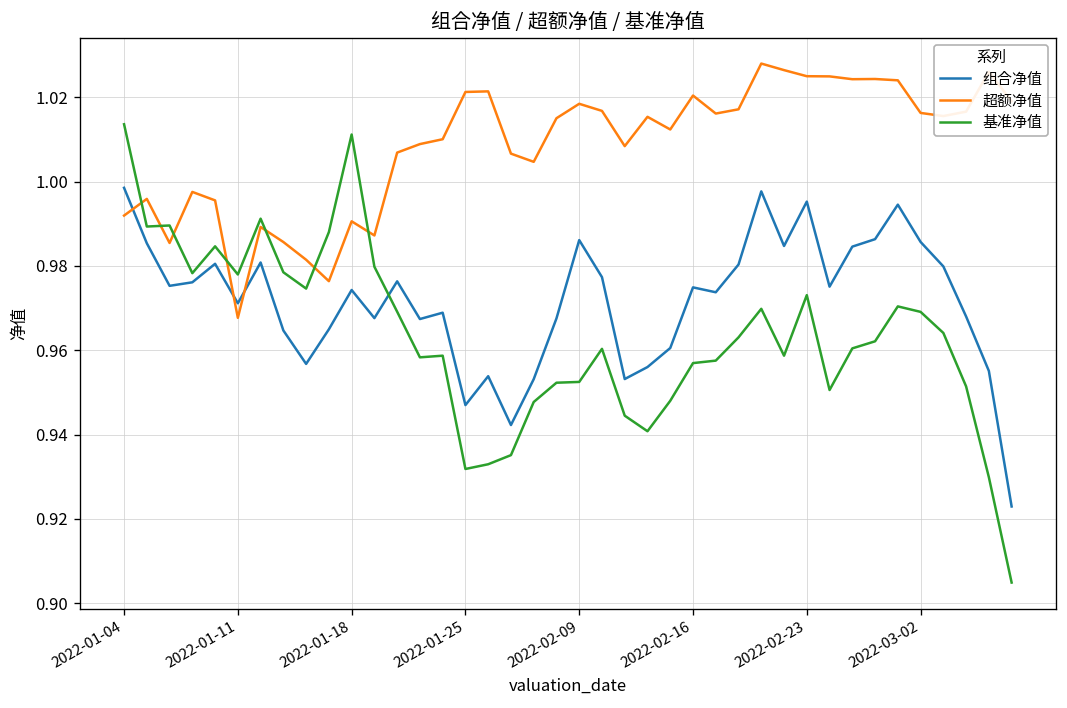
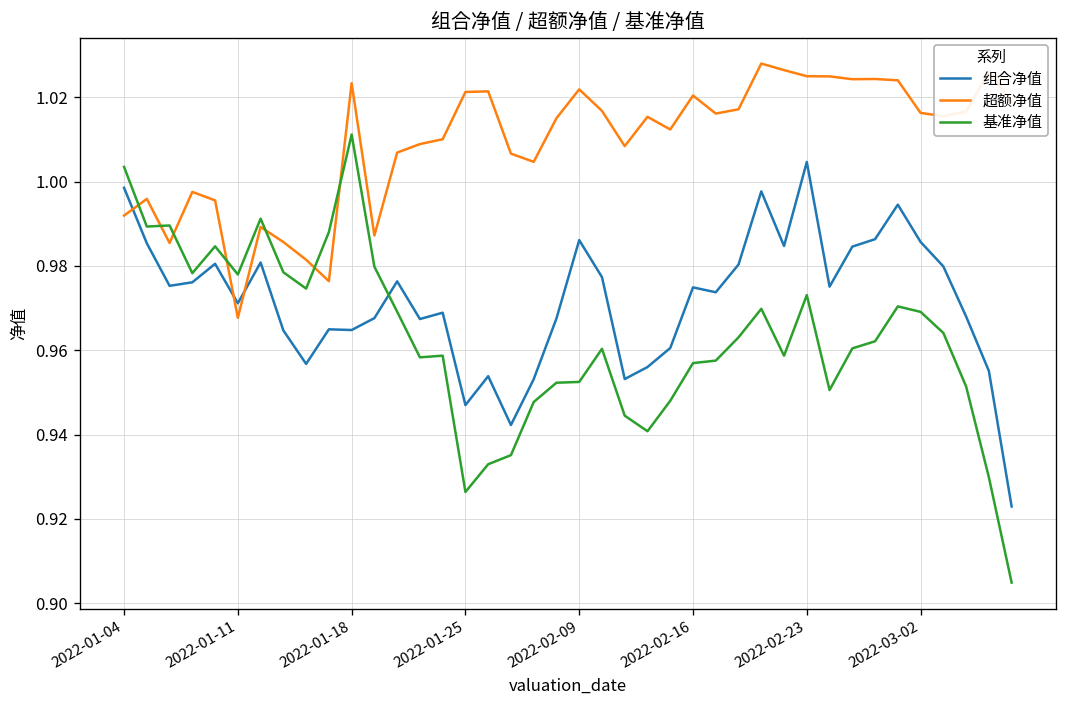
  {
    "组合净值": {
      "2022-01-04": 0.999,
      "2022-01-11": 0.971,
-     "2022-01-18": 0.974,
+     "2022-01-18": 0.965,
      "2022-01-25": 0.947,
      "2022-02-09": 0.986,
      "2022-02-16": 0.975,
-     "2022-02-23": 0.995,
+     "2022-02-23": 1.005,
      "2022-03-02": 0.986
    },
    "超额净值": {
      "2022-01-04": 0.992,
      "2022-01-11": 0.968,
-     "2022-01-18": 0.991,
+     "2022-01-18": 1.023,
      "2022-01-25": 1.021,
-     "2022-02-09": 1.018,
+     "2022-02-09": 1.022,
      "2022-02-16": 1.020,
      "2022-02-23": 1.025,
      "2022-03-02": 1.016
    },
    "基准净值": {
-     "2022-01-04": 1.014,
+     "2022-01-04": 1.003,
      "2022-01-11": 0.978,
      "2022-01-18": 1.011,
-     "2022-01-25": 0.932,
+     "2022-01-25": 0.926,
      "2022-02-09": 0.952,
      "2022-02-16": 0.957,
      "2022-02-23": 0.973,
      "2022-03-02": 0.969
    }
  }
